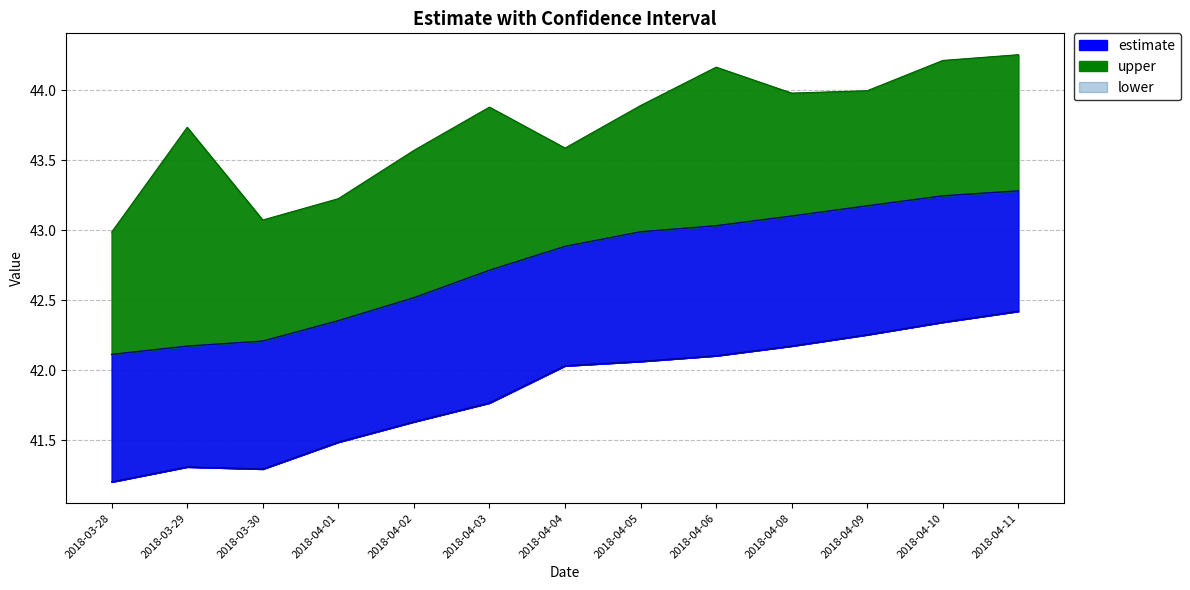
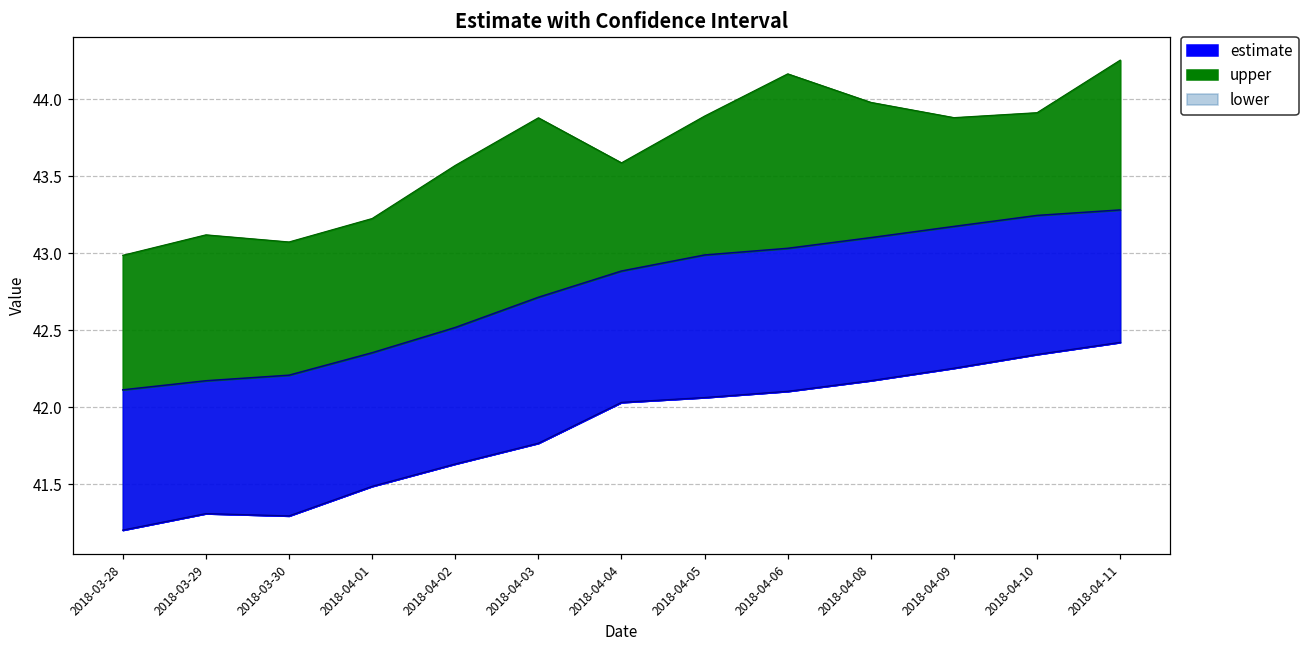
  {
    "upper": {
      "2018-03-28": 42.99,
-     "2018-03-29": 43.73,
+     "2018-03-29": 43.12,
      "2018-03-30": 43.07,
      "2018-04-01": 43.22,
      "2018-04-02": 43.57,
      "2018-04-03": 43.88,
      "2018-04-04": 43.59,
      "2018-04-05": 43.89,
      "2018-04-06": 44.16,
      "2018-04-08": 43.98,
-     "2018-04-09": 44.00,
-     "2018-04-10": 44.21,
+     "2018-04-09": 43.88,
+     "2018-04-10": 43.91,
      "2018-04-11": 44.25
    }
  }
